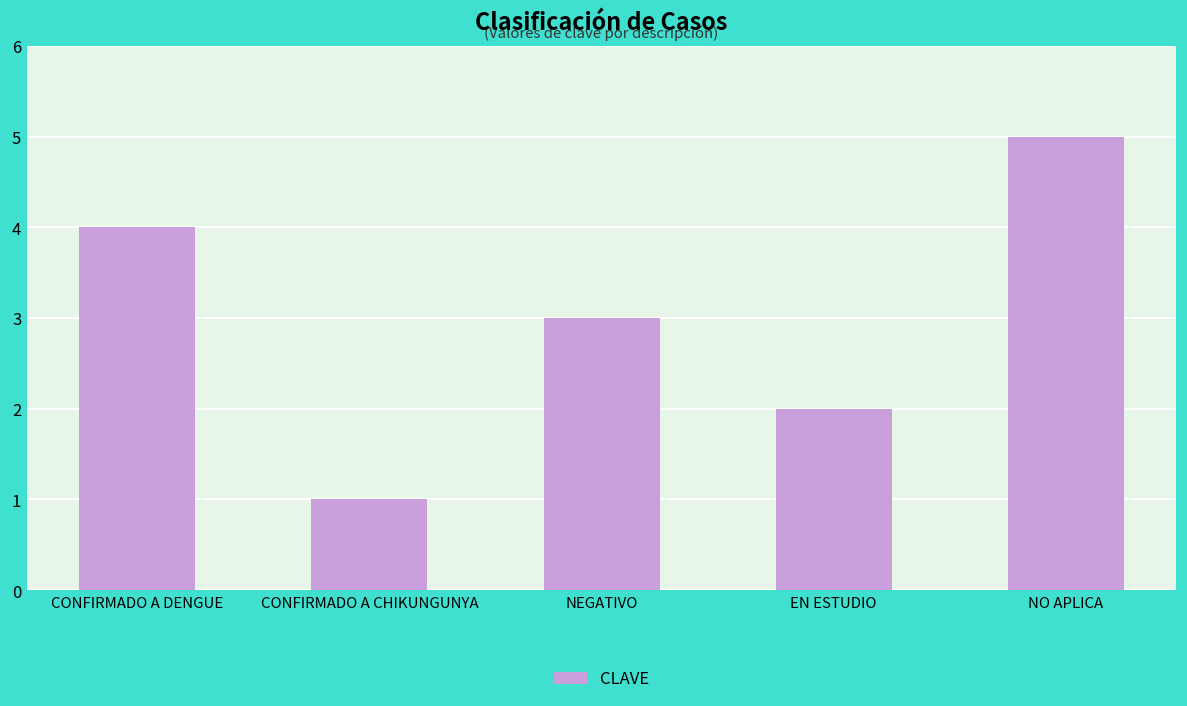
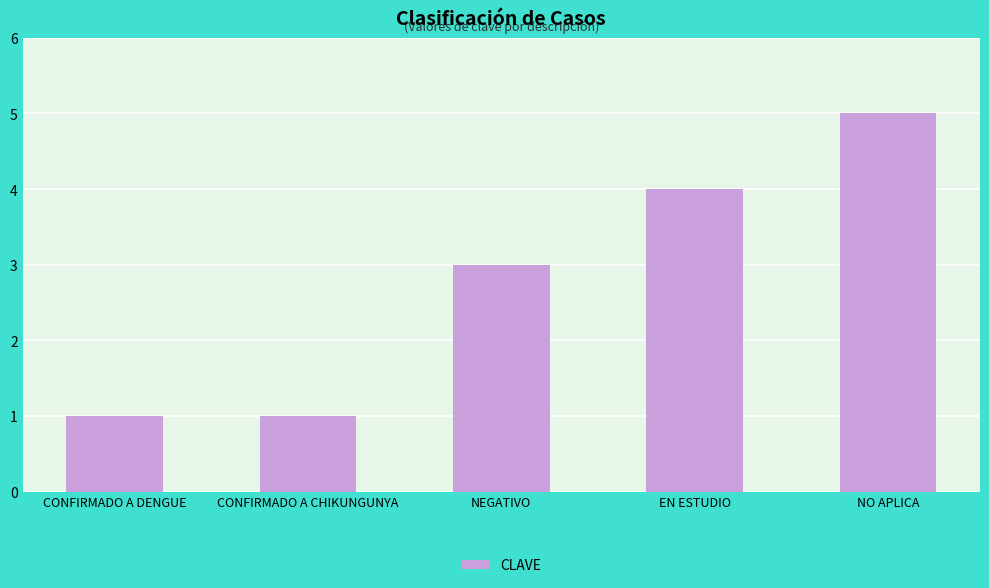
  {
-   "CONFIRMADO A DENGUE": 4,
+   "CONFIRMADO A DENGUE": 1,
    "CONFIRMADO A CHIKUNGUNYA": 1,
    "NEGATIVO": 3,
-   "EN ESTUDIO": 2,
+   "EN ESTUDIO": 4,
    "NO APLICA": 5
  }
